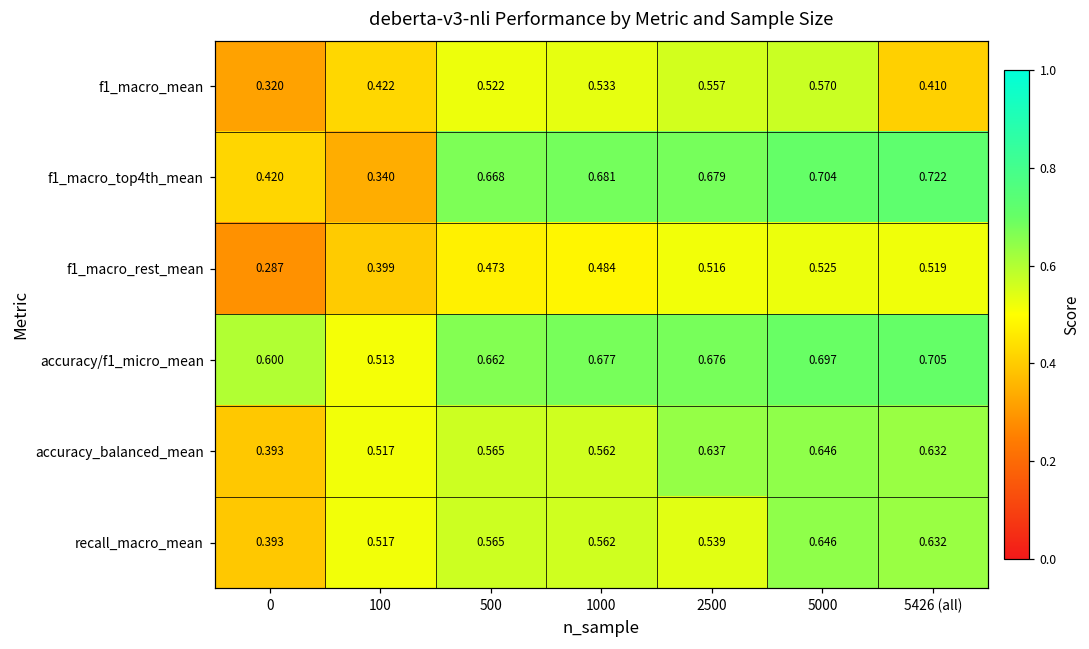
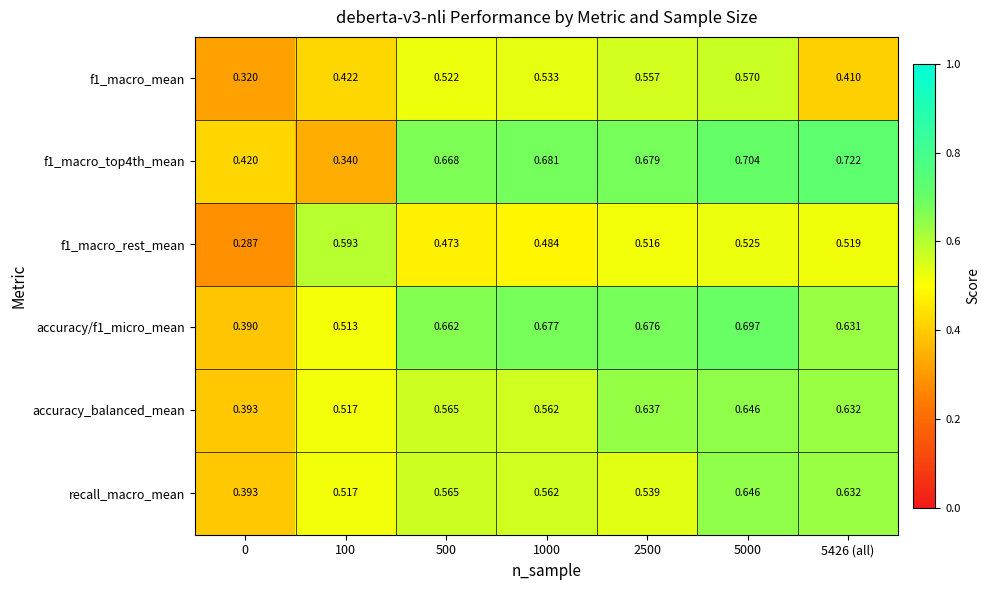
  {
    "f1_macro_mean": {
      "0": 0.320,
      "100": 0.422,
      "500": 0.522,
      "1000": 0.533,
      "2500": 0.557,
      "5000": 0.570,
      "5426 (all)": 0.410
    },
    "f1_macro_top4th_mean": {
      "0": 0.420,
      "100": 0.340,
      "500": 0.668,
      "1000": 0.681,
      "2500": 0.679,
      "5000": 0.704,
      "5426 (all)": 0.722
    },
    "f1_macro_rest_mean": {
      "0": 0.287,
-     "100": 0.399,
+     "100": 0.593,
      "500": 0.473,
      "1000": 0.484,
      "2500": 0.516,
      "5000": 0.525,
      "5426 (all)": 0.519
    },
    "accuracy/f1_micro_mean": {
-     "0": 0.600,
+     "0": 0.390,
      "100": 0.513,
      "500": 0.662,
      "1000": 0.677,
      "2500": 0.676,
      "5000": 0.697,
-     "5426 (all)": 0.705
+     "5426 (all)": 0.631
    },
    "accuracy_balanced_mean": {
      "0": 0.393,
      "100": 0.517,
      "500": 0.565,
      "1000": 0.562,
      "2500": 0.637,
      "5000": 0.646,
      "5426 (all)": 0.632
    },
    "recall_macro_mean": {
      "0": 0.393,
      "100": 0.517,
      "500": 0.565,
      "1000": 0.562,
      "2500": 0.539,
      "5000": 0.646,
      "5426 (all)": 0.632
    }
  }
